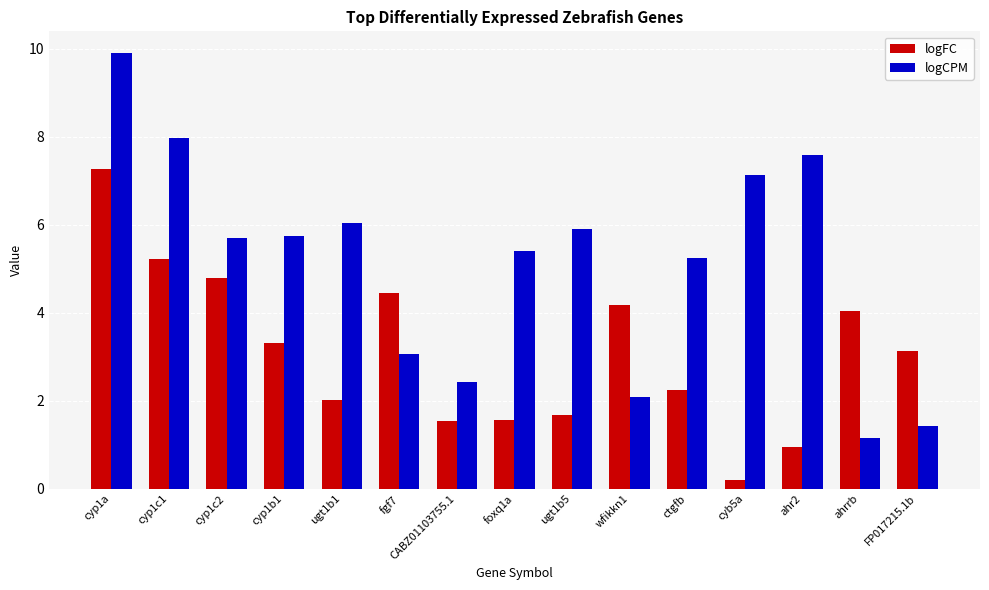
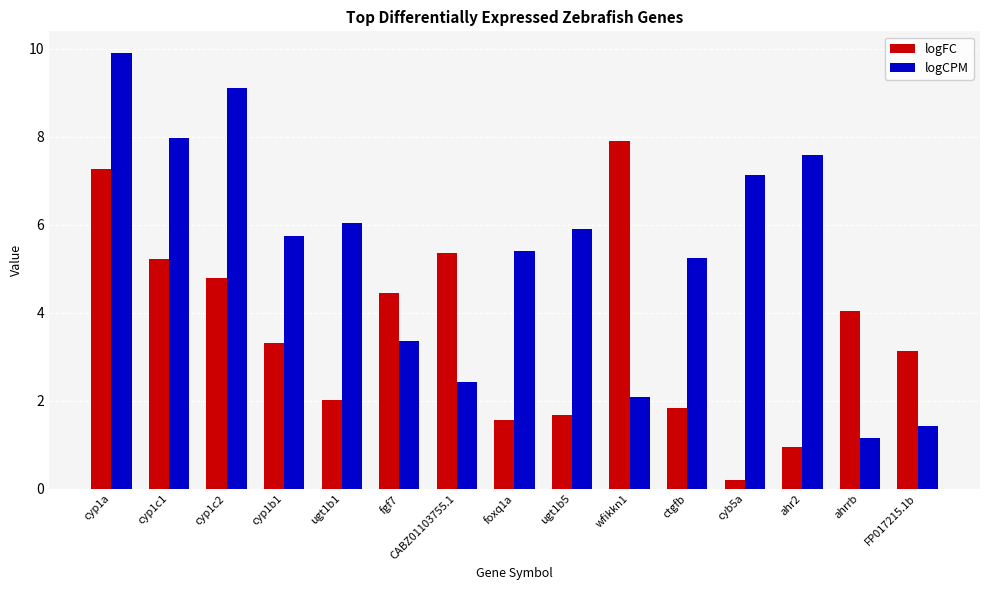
  {
    "logFC": {
      "cyp1a": 7.3,
      "cyp1c1": 5.2,
      "cyp1c2": 4.8,
      "cyp1b1": 3.3,
      "ugt1b1": 2.0,
      "fgf7": 4.4,
-     "CABZ01103755.1": 1.5,
+     "CABZ01103755.1": 5.4,
      "foxq1a": 1.6,
      "ugt1b5": 1.7,
-     "wfikkn1": 4.2,
-     "ctgfb": 2.2,
+     "wfikkn1": 7.9,
+     "ctgfb": 1.8,
      "cyb5a": 0.2,
      "ahr2": 1.0,
      "ahrrb": 4.0,
      "FP017215.1b": 3.1
    },
    "logCPM": {
      "cyp1a": 9.9,
      "cyp1c1": 8.0,
-     "cyp1c2": 5.7,
+     "cyp1c2": 9.1,
      "cyp1b1": 5.8,
      "ugt1b1": 6.1,
-     "fgf7": 3.1,
+     "fgf7": 3.4,
      "CABZ01103755.1": 2.4,
      "foxq1a": 5.4,
      "ugt1b5": 5.9,
      "wfikkn1": 2.1,
      "ctgfb": 5.2,
      "cyb5a": 7.1,
      "ahr2": 7.6,
      "ahrrb": 1.2,
      "FP017215.1b": 1.4
    }
  }
